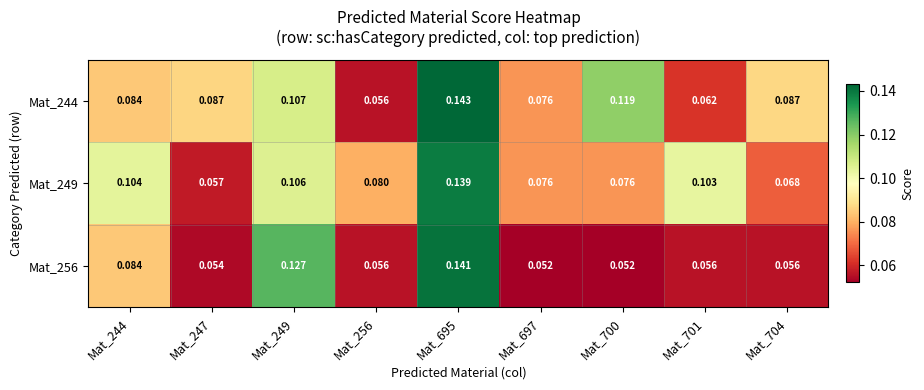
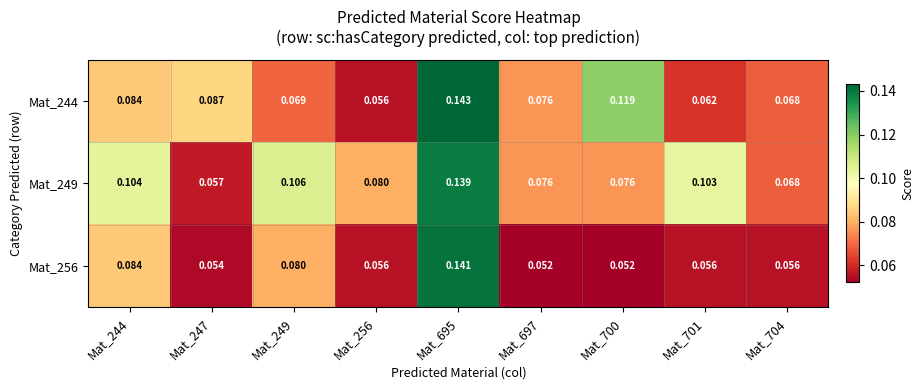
  {
    "Mat_244": {
      "Mat_244": 0.084,
      "Mat_247": 0.087,
-     "Mat_249": 0.107,
+     "Mat_249": 0.069,
      "Mat_256": 0.056,
      "Mat_695": 0.143,
      "Mat_697": 0.076,
      "Mat_700": 0.119,
      "Mat_701": 0.062,
-     "Mat_704": 0.087
+     "Mat_704": 0.068
    },
    "Mat_249": {
      "Mat_244": 0.104,
      "Mat_247": 0.057,
      "Mat_249": 0.106,
      "Mat_256": 0.080,
      "Mat_695": 0.139,
      "Mat_697": 0.076,
      "Mat_700": 0.076,
      "Mat_701": 0.103,
      "Mat_704": 0.068
    },
    "Mat_256": {
      "Mat_244": 0.084,
      "Mat_247": 0.054,
-     "Mat_249": 0.127,
+     "Mat_249": 0.080,
      "Mat_256": 0.056,
      "Mat_695": 0.141,
      "Mat_697": 0.052,
      "Mat_700": 0.052,
      "Mat_701": 0.056,
      "Mat_704": 0.056
    }
  }
